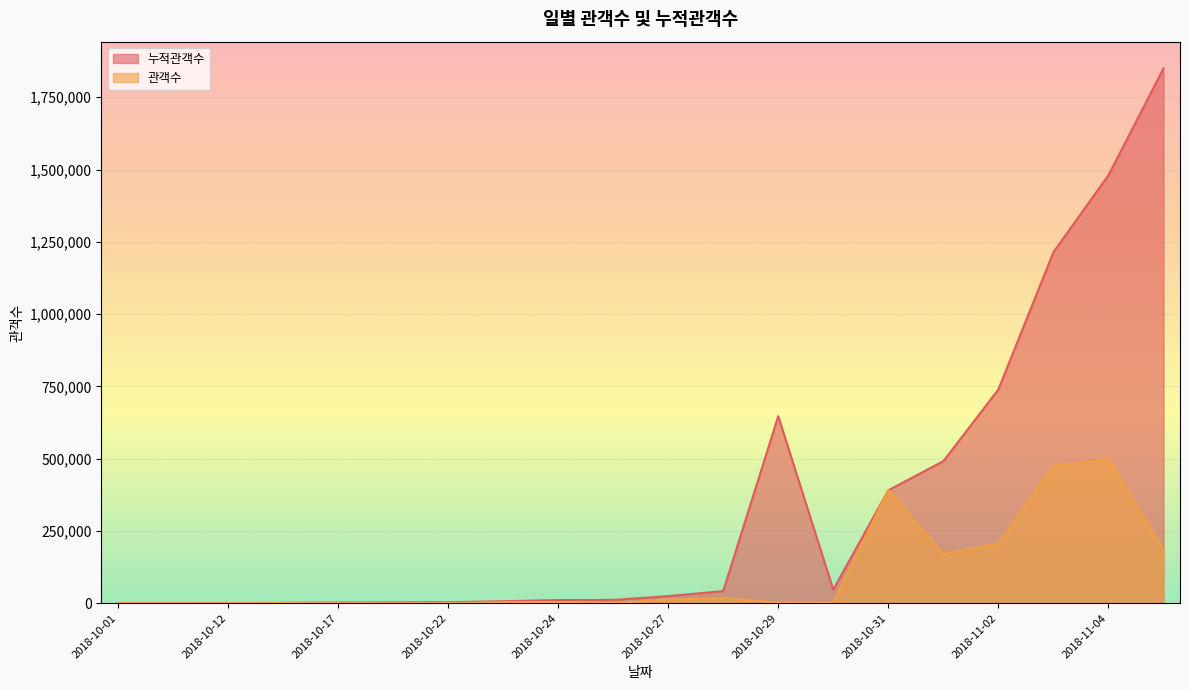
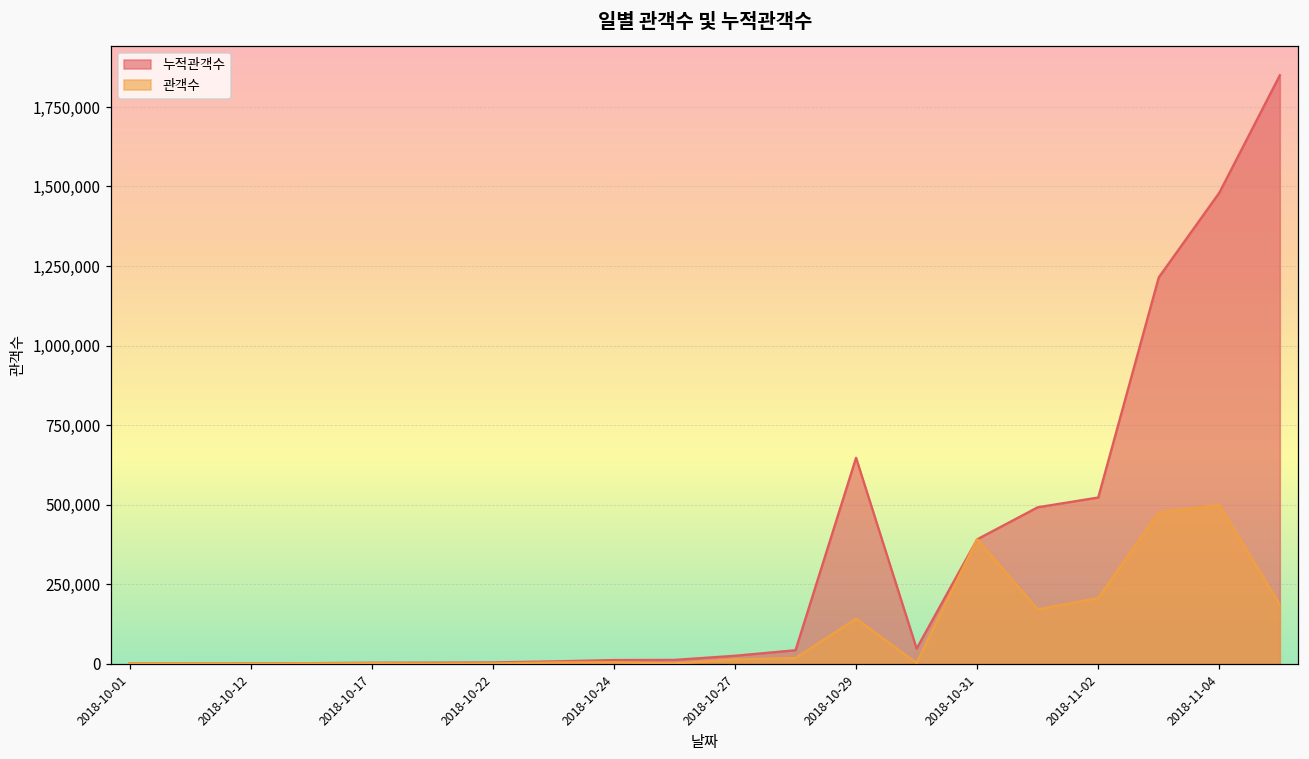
  {
    "누적관객수": {
      "2018-10-27": "20,000",
      "2018-10-29": "650,000",
-     "2018-11-02": "740,000",
+     "2018-11-02": "520,000",
      "2018-11-04": "1,480,000"
    },
    "관객수": {
      "2018-10-27": "10,000",
-     "2018-10-29": "0",
+     "2018-10-29": "140,000",
      "2018-11-02": "210,000",
      "2018-11-04": "500,000"
    }
  }
